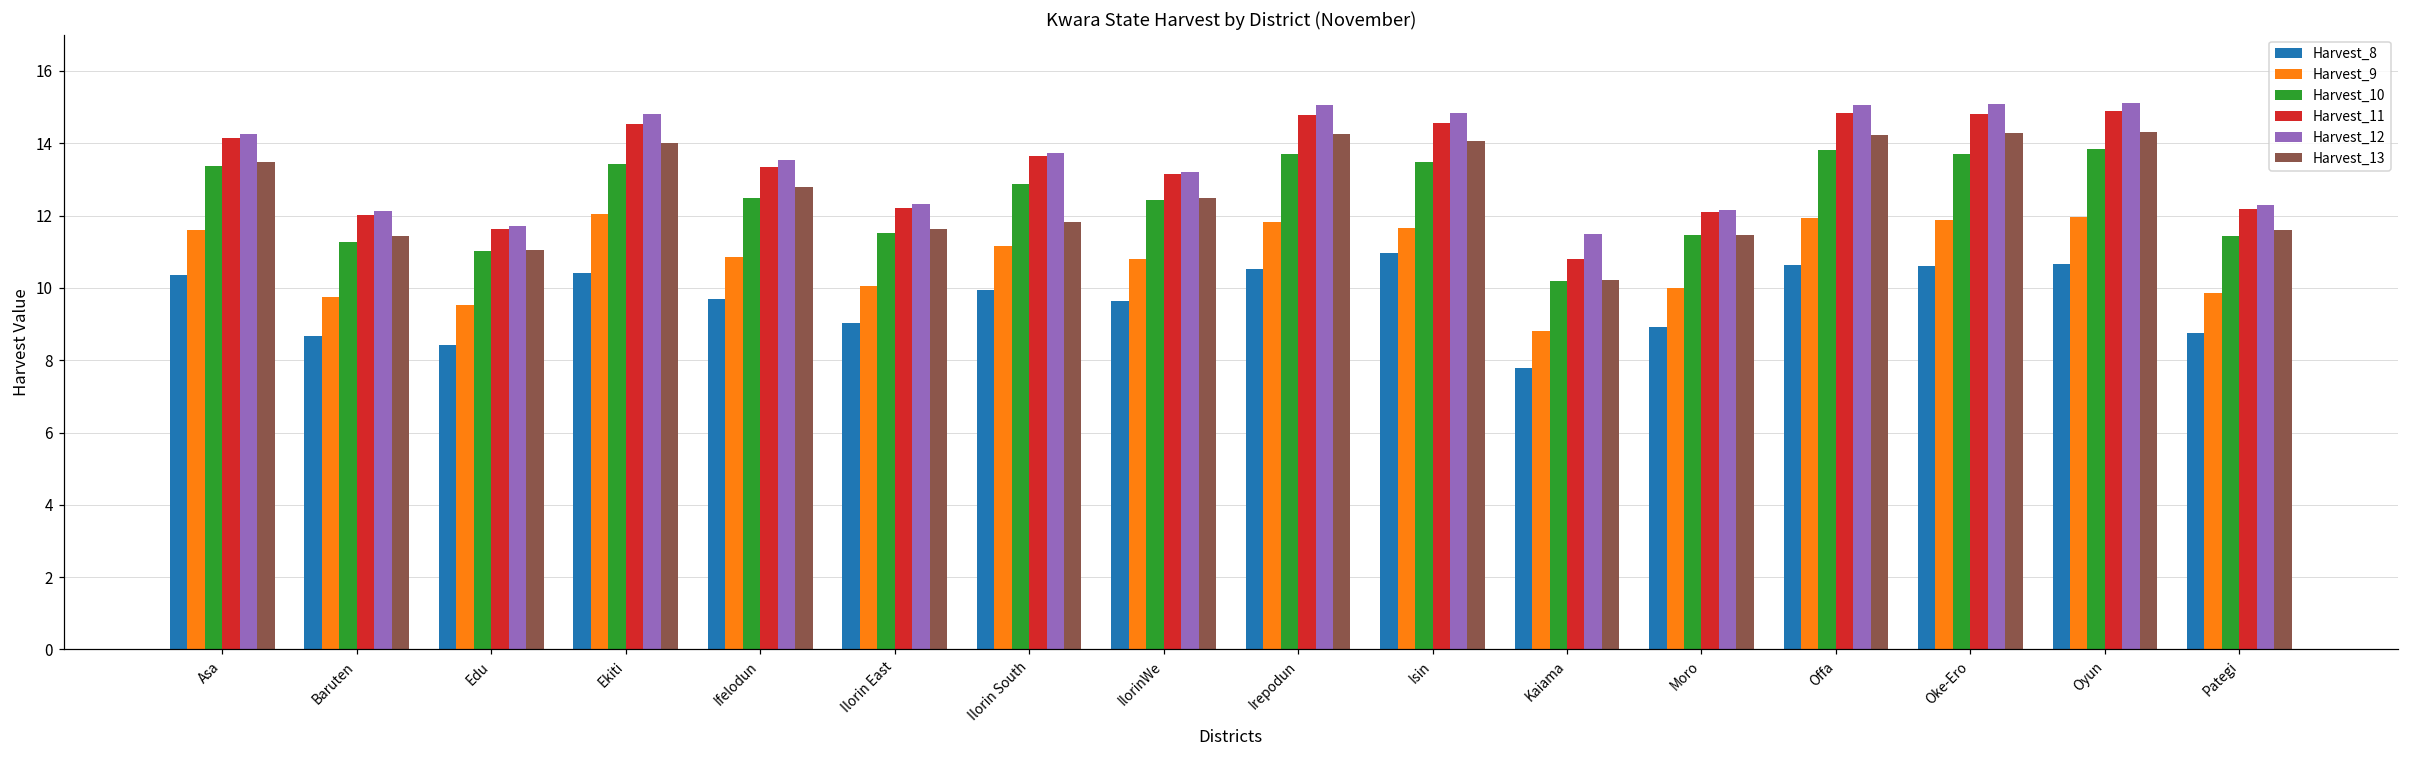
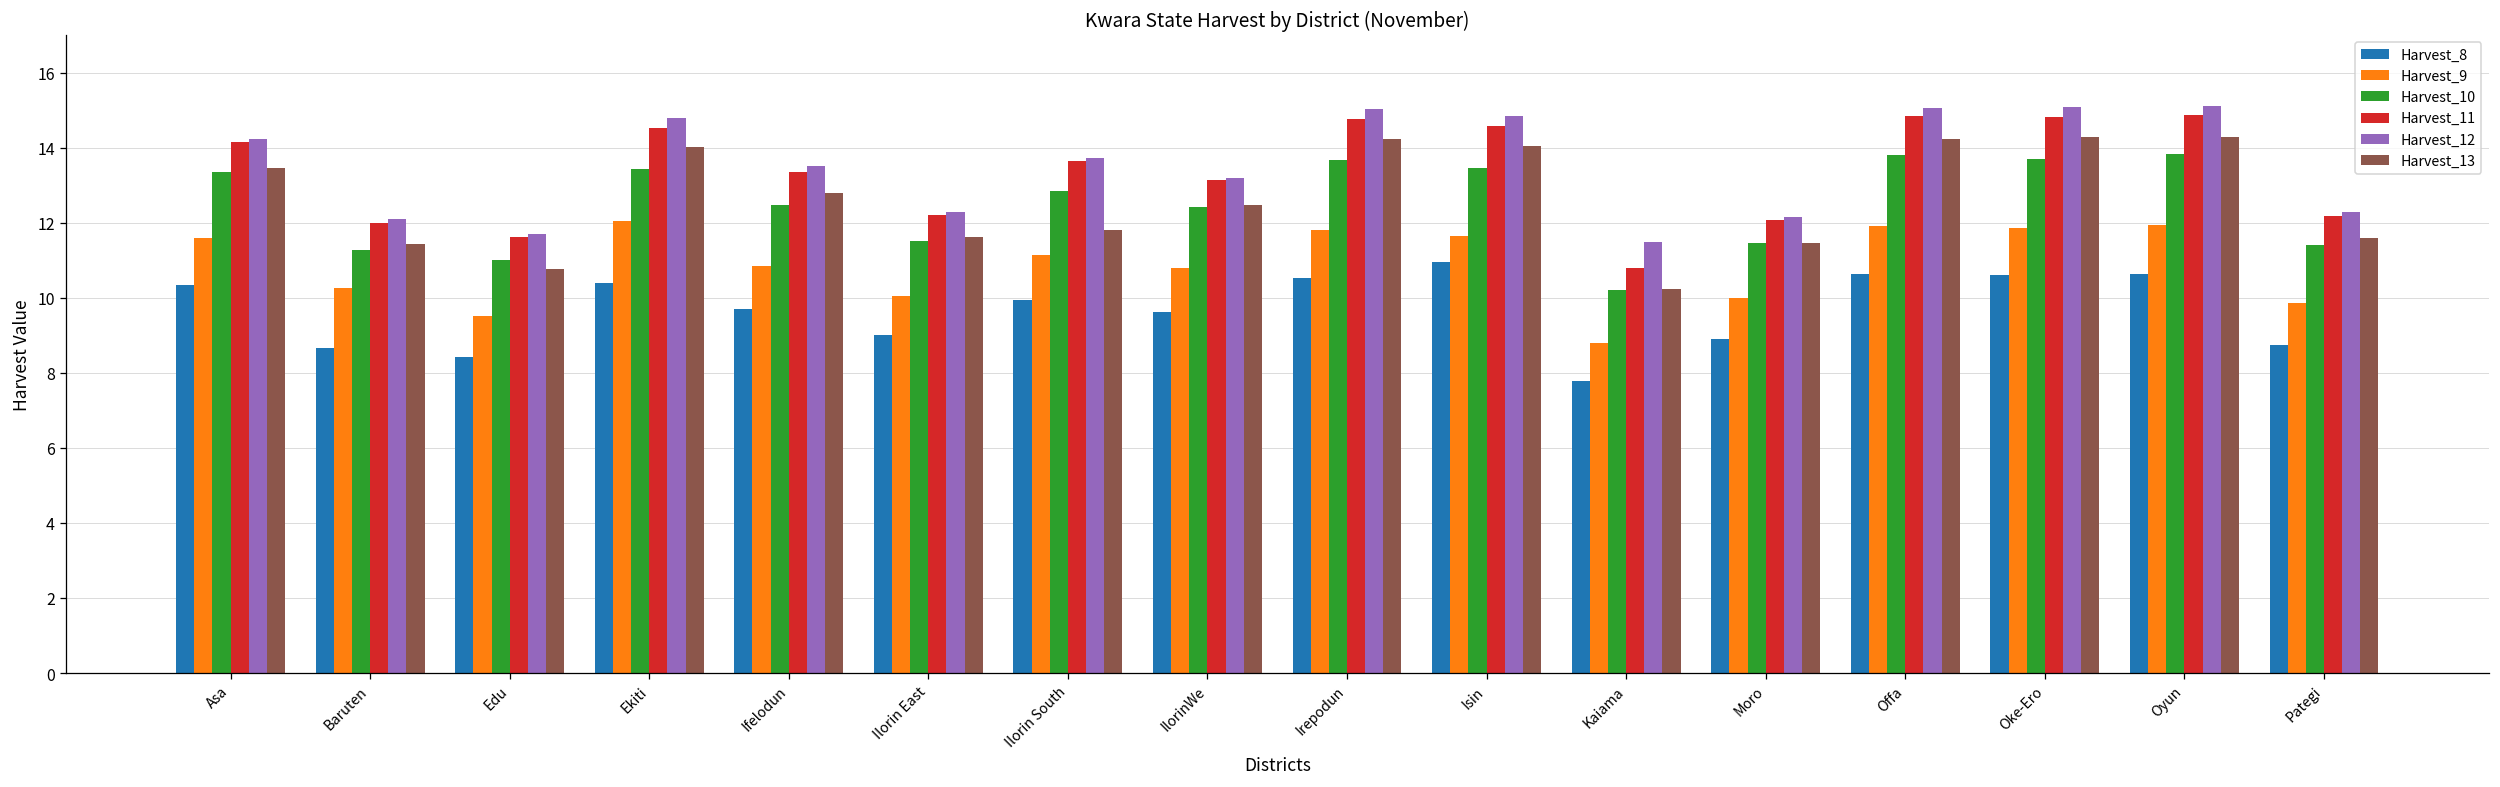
  {
    "Harvest_8": {
      "Asa": 10.4,
      "Baruten": 8.7,
      "Edu": 8.4,
      "Ekiti": 10.4,
      "Ifelodun": 9.7,
      "Ilorin East": 9.0,
      "Ilorin South": 9.9,
      "IlorinWe": 9.6,
      "Irepodun": 10.5,
      "Isin": 11.0,
      "Kaiama": 7.8,
      "Moro": 8.9,
      "Offa": 10.6,
      "Oke-Ero": 10.6,
      "Oyun": 10.7,
      "Pategi": 8.7
    },
    "Harvest_9": {
      "Asa": 11.6,
-     "Baruten": 9.8,
+     "Baruten": 10.3,
      "Edu": 9.5,
      "Ekiti": 12.1,
      "Ifelodun": 10.8,
      "Ilorin East": 10.1,
      "Ilorin South": 11.1,
      "IlorinWe": 10.8,
      "Irepodun": 11.8,
      "Isin": 11.7,
      "Kaiama": 8.8,
      "Moro": 10.0,
      "Offa": 11.9,
      "Oke-Ero": 11.9,
      "Oyun": 11.9,
      "Pategi": 9.9
    },
    "Harvest_10": {
      "Asa": 13.4,
      "Baruten": 11.3,
      "Edu": 11.0,
      "Ekiti": 13.4,
      "Ifelodun": 12.5,
      "Ilorin East": 11.5,
      "Ilorin South": 12.9,
      "IlorinWe": 12.4,
      "Irepodun": 13.7,
      "Isin": 13.5,
      "Kaiama": 10.2,
      "Moro": 11.5,
      "Offa": 13.8,
      "Oke-Ero": 13.7,
      "Oyun": 13.8,
      "Pategi": 11.4
    },
    "Harvest_11": {
      "Asa": 14.2,
      "Baruten": 12.0,
      "Edu": 11.6,
      "Ekiti": 14.5,
      "Ifelodun": 13.3,
      "Ilorin East": 12.2,
      "Ilorin South": 13.6,
      "IlorinWe": 13.1,
      "Irepodun": 14.8,
      "Isin": 14.6,
      "Kaiama": 10.8,
      "Moro": 12.1,
      "Offa": 14.8,
      "Oke-Ero": 14.8,
      "Oyun": 14.9,
      "Pategi": 12.2
    },
    "Harvest_12": {
      "Asa": 14.2,
      "Baruten": 12.1,
      "Edu": 11.7,
      "Ekiti": 14.8,
      "Ifelodun": 13.5,
      "Ilorin East": 12.3,
      "Ilorin South": 13.7,
      "IlorinWe": 13.2,
      "Irepodun": 15.0,
      "Isin": 14.8,
      "Kaiama": 11.5,
      "Moro": 12.2,
      "Offa": 15.1,
      "Oke-Ero": 15.1,
      "Oyun": 15.1,
      "Pategi": 12.3
    },
    "Harvest_13": {
      "Asa": 13.5,
      "Baruten": 11.4,
-     "Edu": 11.0,
+     "Edu": 10.8,
      "Ekiti": 14.0,
      "Ifelodun": 12.8,
      "Ilorin East": 11.6,
      "Ilorin South": 11.8,
      "IlorinWe": 12.5,
      "Irepodun": 14.2,
      "Isin": 14.1,
      "Kaiama": 10.2,
      "Moro": 11.5,
      "Offa": 14.2,
      "Oke-Ero": 14.3,
      "Oyun": 14.3,
      "Pategi": 11.6
    }
  }
